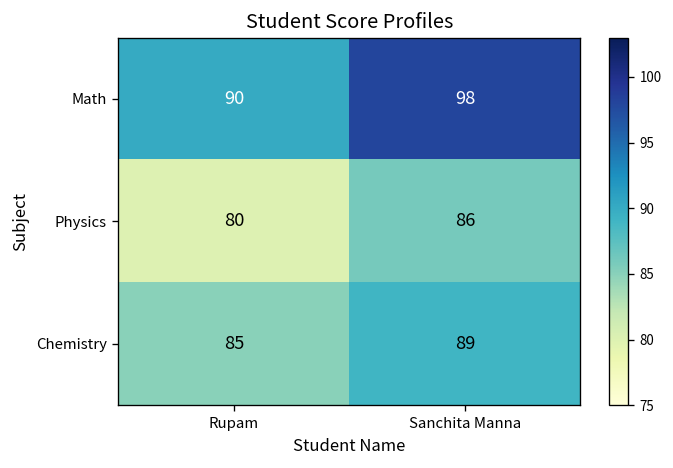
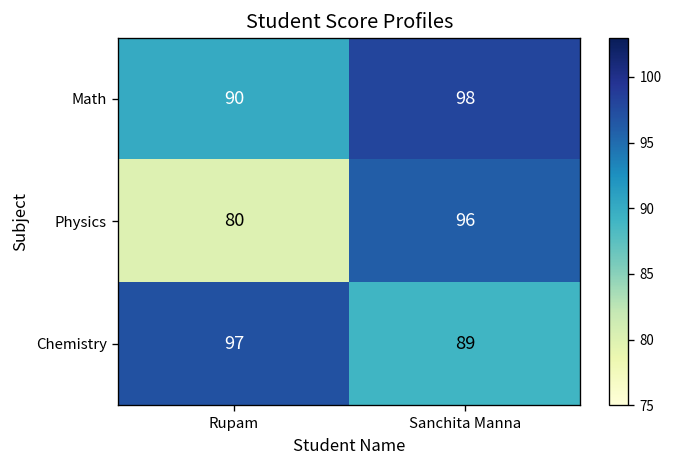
  {
    "Math": {
      "Rupam": 90,
      "Sanchita Manna": 98
    },
    "Physics": {
      "Rupam": 80,
-     "Sanchita Manna": 86
+     "Sanchita Manna": 96
    },
    "Chemistry": {
-     "Rupam": 85,
+     "Rupam": 97,
      "Sanchita Manna": 89
    }
  }
